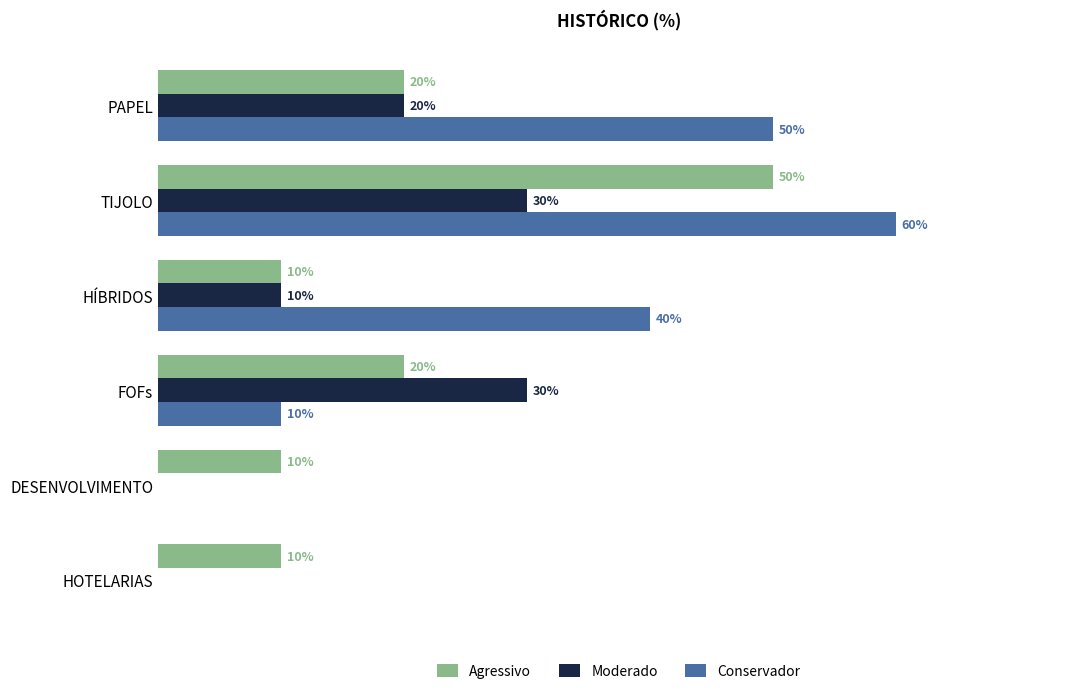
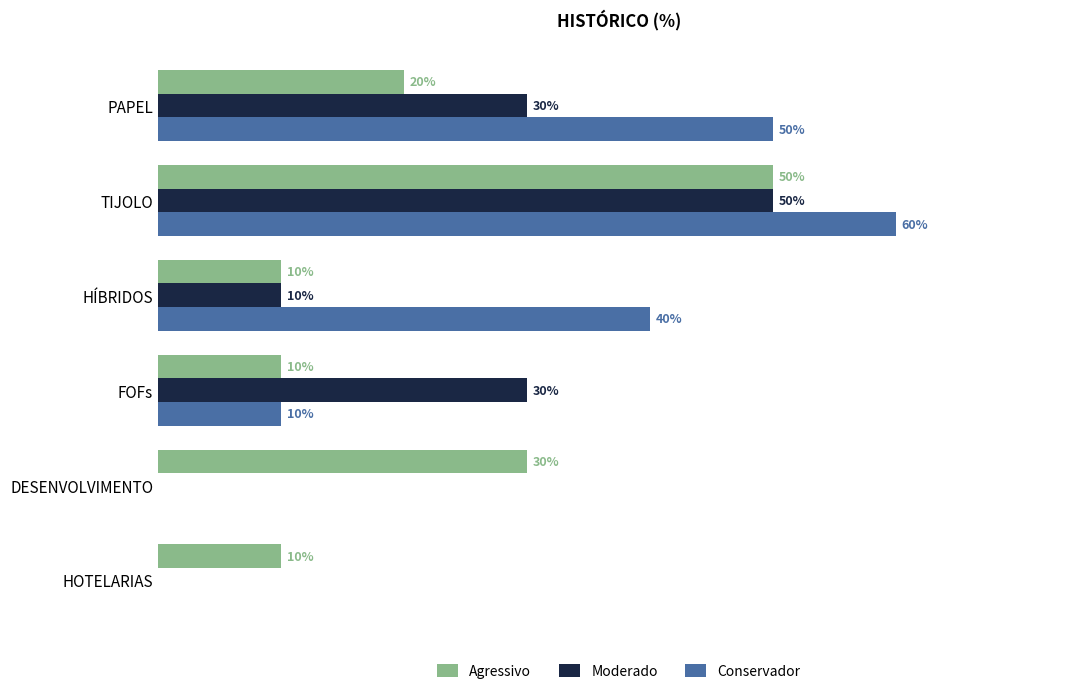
  {
    "Agressivo": {
      "PAPEL": "20%",
      "TIJOLO": "50%",
      "HÍBRIDOS": "10%",
-     "FOFs": "20%",
-     "DESENVOLVIMENTO": "10%",
+     "FOFs": "10%",
+     "DESENVOLVIMENTO": "30%",
      "HOTELARIAS": "10%"
    },
    "Moderado": {
-     "PAPEL": "20%",
-     "TIJOLO": "30%",
+     "PAPEL": "30%",
+     "TIJOLO": "50%",
      "HÍBRIDOS": "10%",
      "FOFs": "30%"
    },
    "Conservador": {
      "PAPEL": "50%",
      "TIJOLO": "60%",
      "HÍBRIDOS": "40%",
      "FOFs": "10%"
    }
  }
